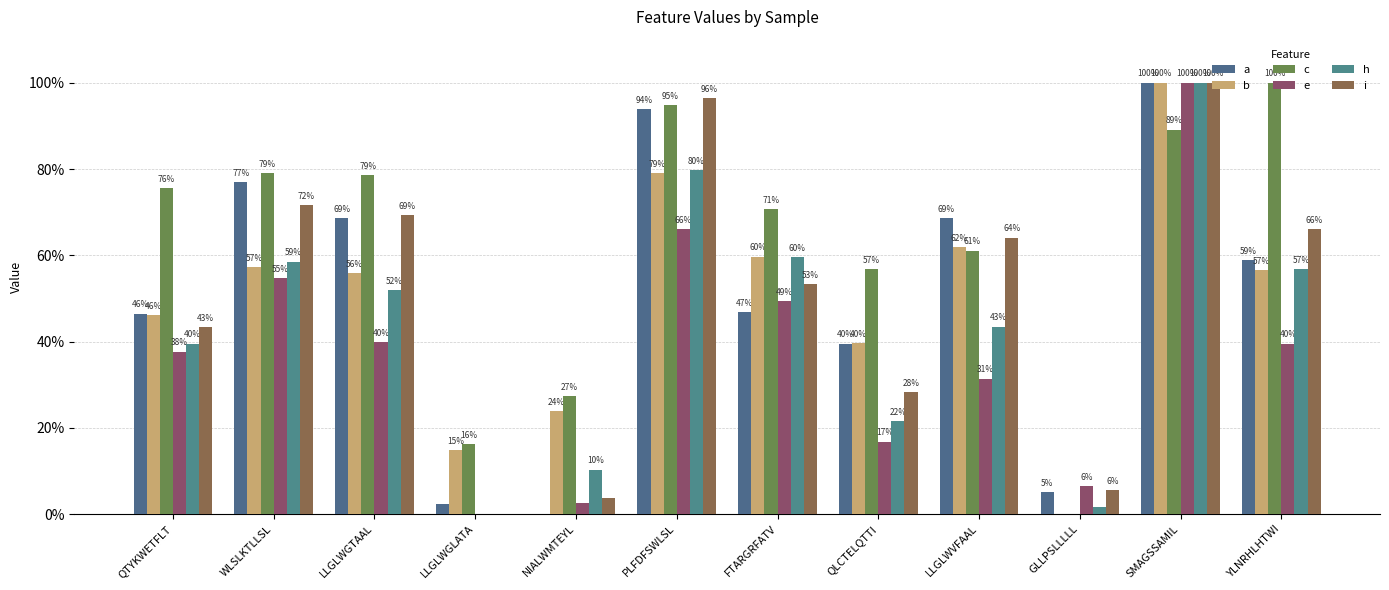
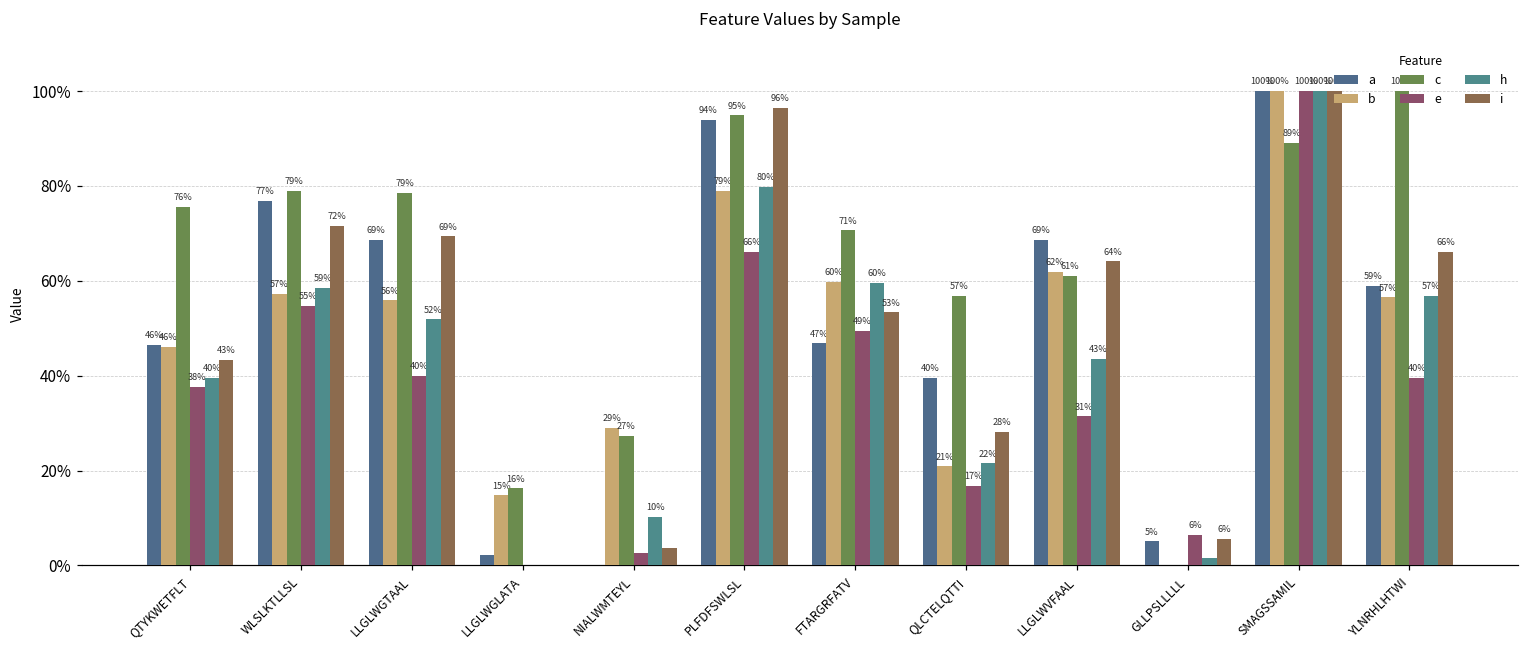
  {
    "b": {
      "WLSLKTLLSL": "57%",
      "LLGLWGTAAL": "56%",
      "LLGLWGLATA": "15%",
-     "NIALWMTEYL": "24%",
+     "NIALWMTEYL": "29%",
      "PLFDFSWLSL": "79%",
      "FTARGRFATV": "60%",
-     "QLCTELQTTI": "40%",
+     "QLCTELQTTI": "21%",
      "LLGLWVFAAL": "62%",
      "YLNRHLHTWI": "57%"
    }
  }
